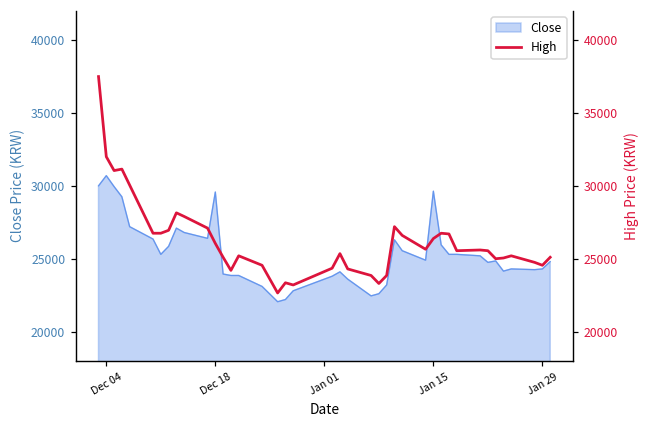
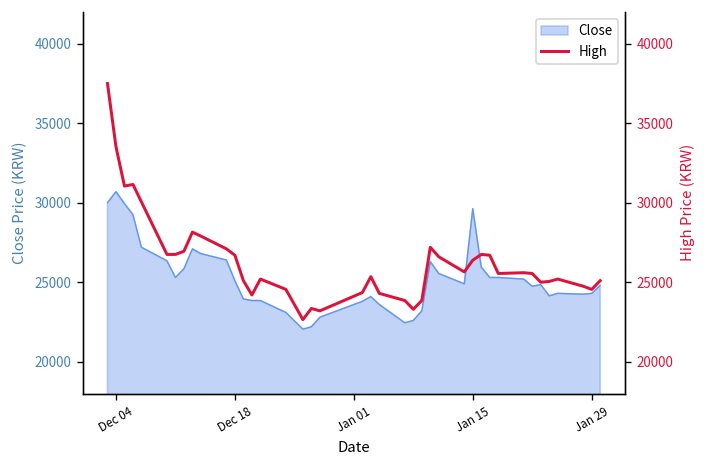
  {
    "Close": {
      "Dec 04": 30700,
-     "Dec 18": 29600,
+     "Dec 18": 25100,
      "Jan 15": 29600,
      "Jan 29": 24300
    },
    "High": {
-     "Dec 04": 32000,
-     "Dec 18": 26100,
+     "Dec 04": 33500,
+     "Dec 18": 26700,
      "Jan 15": 26400,
      "Jan 29": 24600
    }
  }
